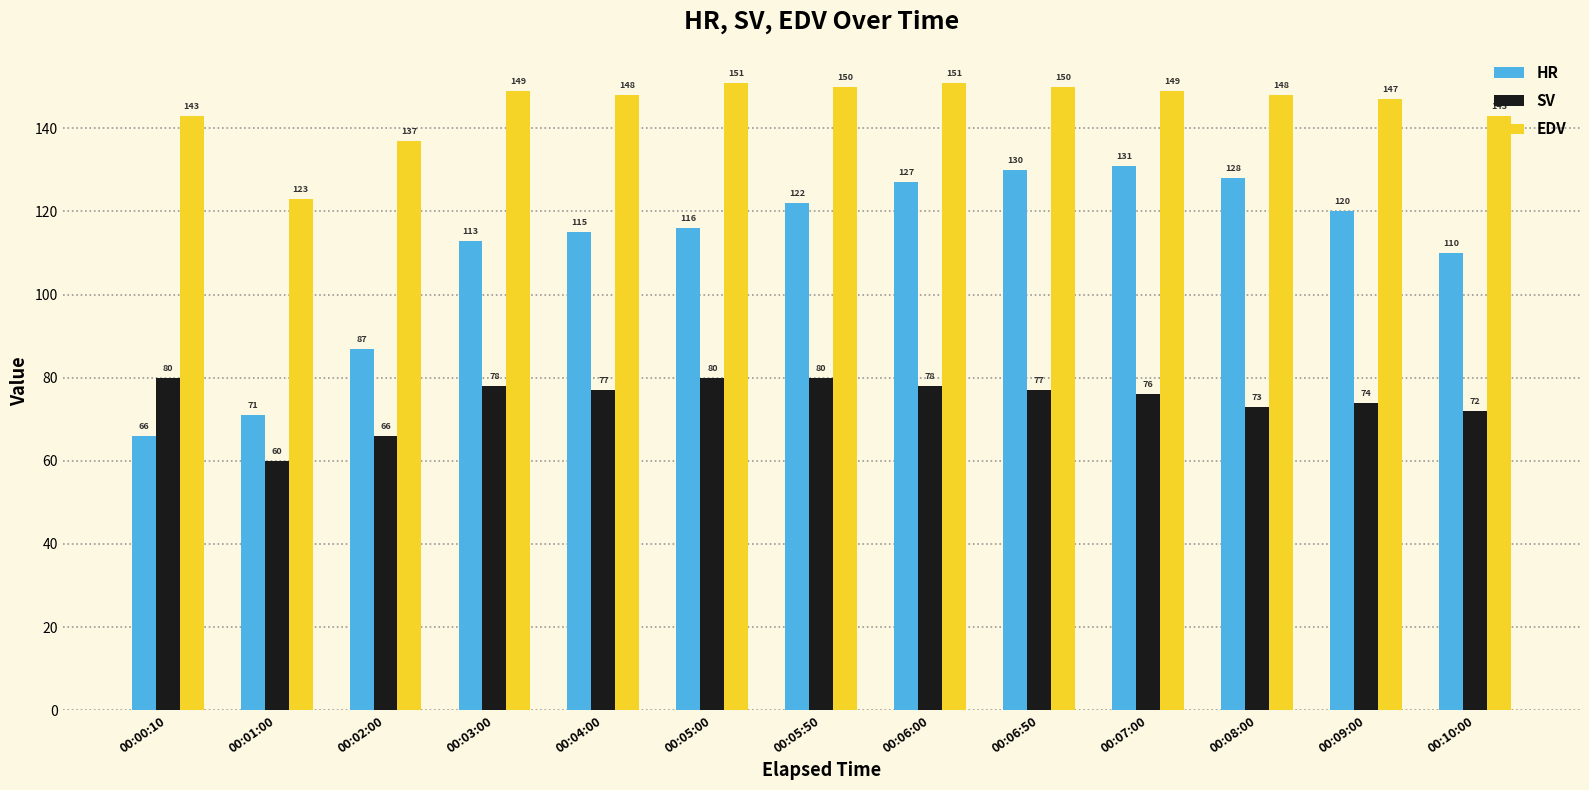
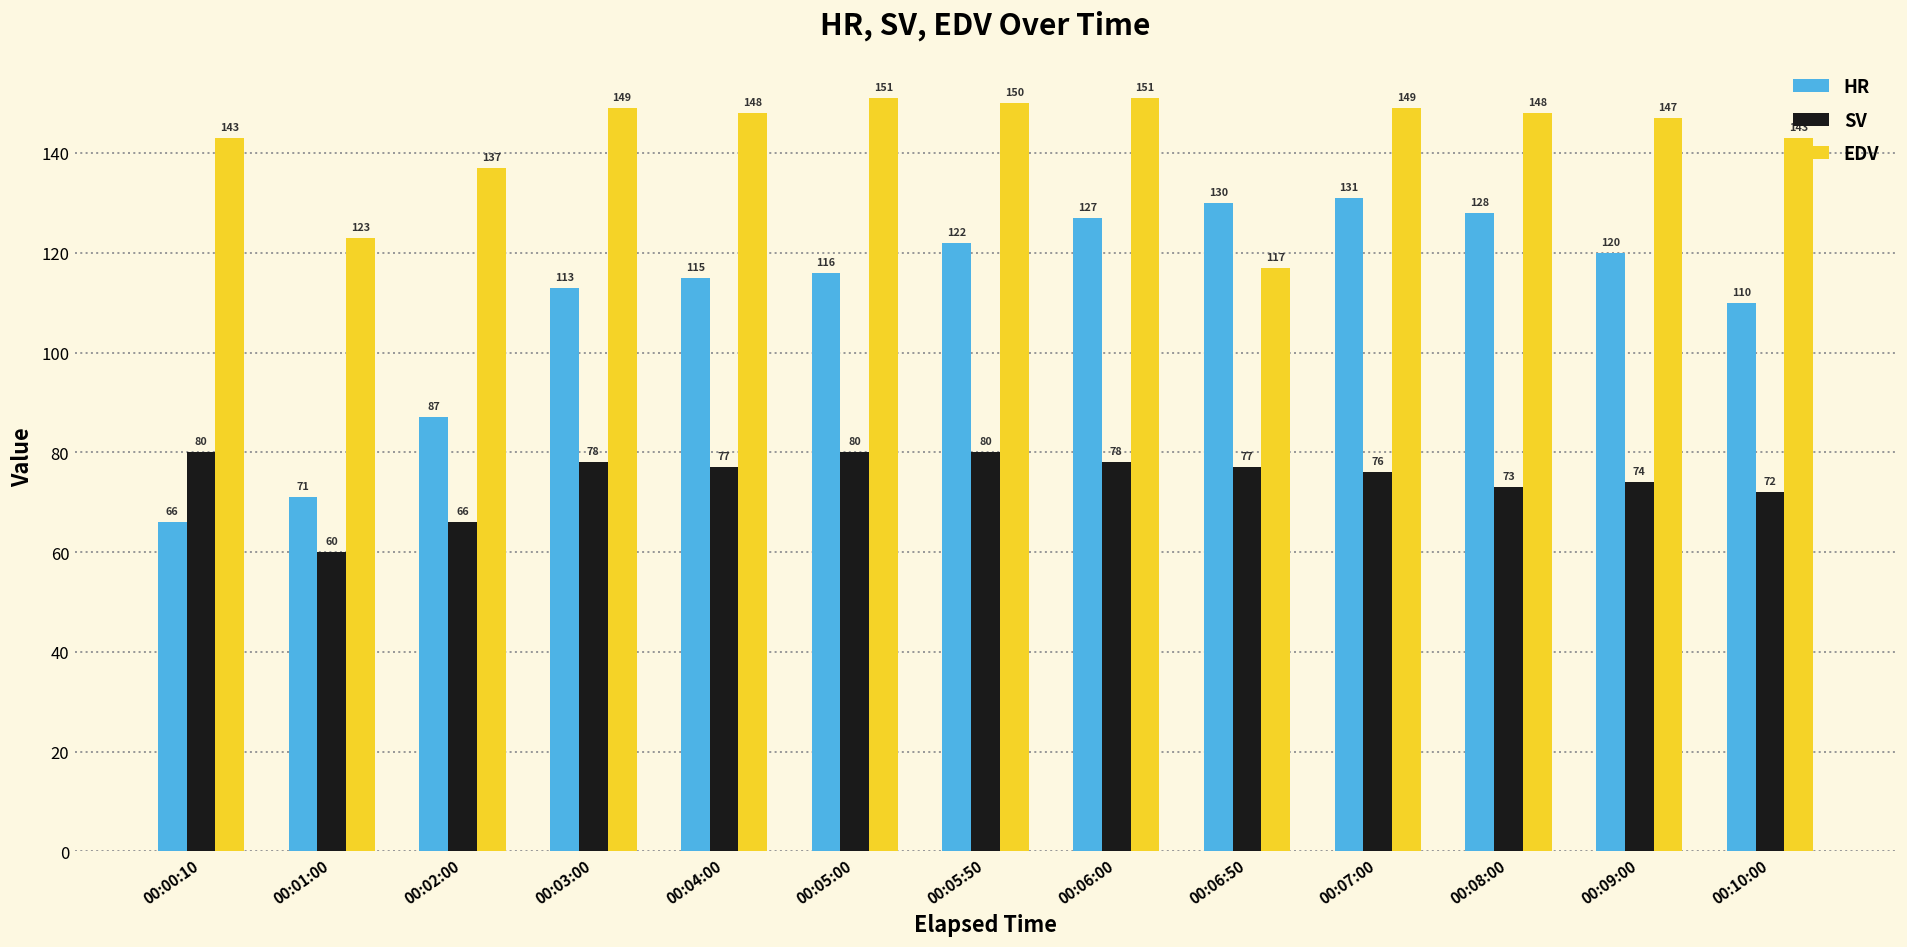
  {
    "HR": {
      "00:00:10": 66,
      "00:01:00": 71,
      "00:02:00": 87,
      "00:03:00": 113,
      "00:04:00": 115,
      "00:05:00": 116,
      "00:05:50": 122,
      "00:06:00": 127,
      "00:06:50": 130,
      "00:07:00": 131,
      "00:08:00": 128,
      "00:09:00": 120,
      "00:10:00": 110
    },
    "SV": {
      "00:00:10": 80,
      "00:01:00": 60,
      "00:02:00": 66,
      "00:03:00": 78,
      "00:04:00": 77,
      "00:05:00": 80,
      "00:05:50": 80,
      "00:06:00": 78,
      "00:06:50": 77,
      "00:07:00": 76,
      "00:08:00": 73,
      "00:09:00": 74,
      "00:10:00": 72
    },
    "EDV": {
      "00:00:10": 143,
      "00:01:00": 123,
      "00:02:00": 137,
      "00:03:00": 149,
      "00:04:00": 148,
      "00:05:00": 151,
      "00:05:50": 150,
      "00:06:00": 151,
-     "00:06:50": 150,
+     "00:06:50": 117,
      "00:07:00": 149,
      "00:08:00": 148,
      "00:09:00": 147,
      "00:10:00": 143
    }
  }
